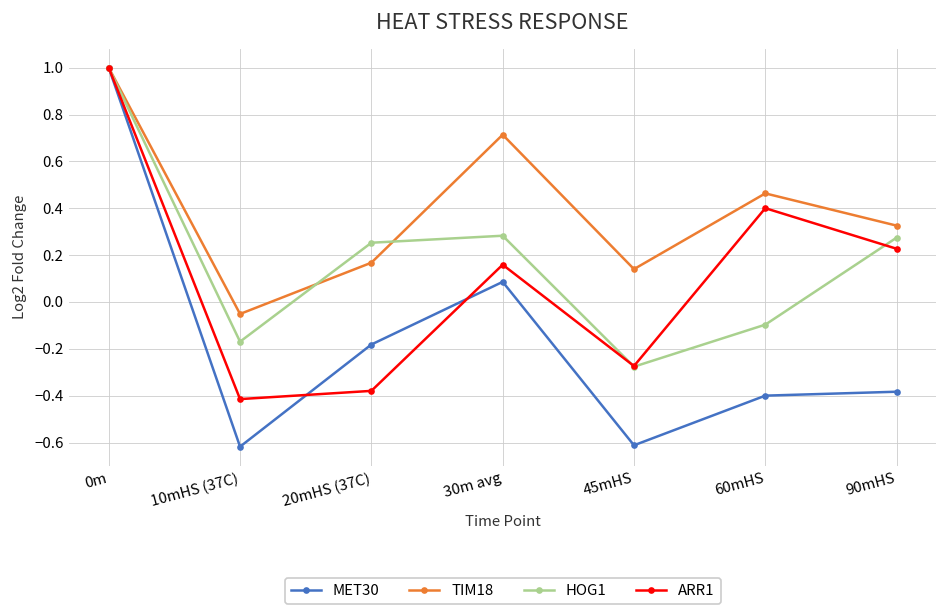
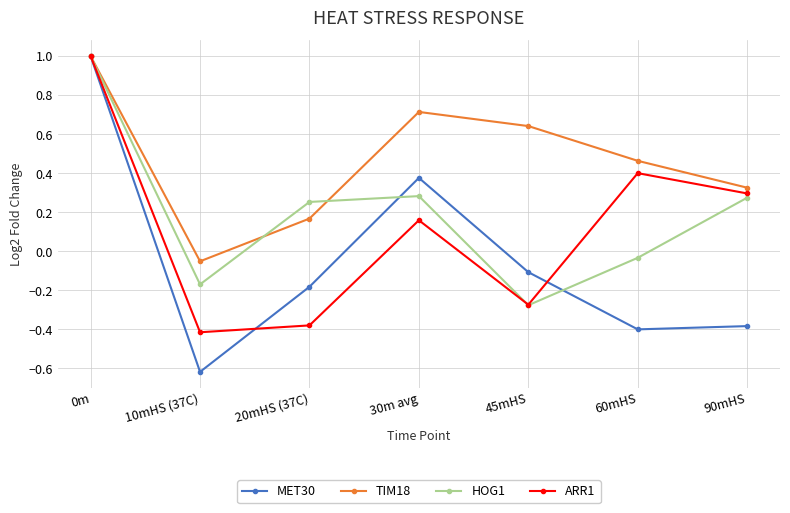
  {
    "MET30": {
      "10mHS (37C)": -0.62,
      "20mHS (37C)": -0.18,
-     "30m avg": 0.09,
-     "45mHS": -0.61,
+     "30m avg": 0.38,
+     "45mHS": -0.11,
      "60mHS": -0.40,
      "90mHS": -0.38
    },
    "TIM18": {
      "10mHS (37C)": -0.05,
      "20mHS (37C)": 0.17,
      "30m avg": 0.71,
-     "45mHS": 0.14,
+     "45mHS": 0.64,
      "60mHS": 0.46,
      "90mHS": 0.33
    },
    "HOG1": {
      "10mHS (37C)": -0.17,
      "20mHS (37C)": 0.25,
      "30m avg": 0.28,
-     "60mHS": -0.10,
+     "60mHS": -0.03,
      "90mHS": 0.27
    },
    "ARR1": {
      "10mHS (37C)": -0.41,
      "20mHS (37C)": -0.38,
      "30m avg": 0.16,
      "60mHS": 0.40,
-     "90mHS": 0.23
+     "90mHS": 0.30
    }
  }
